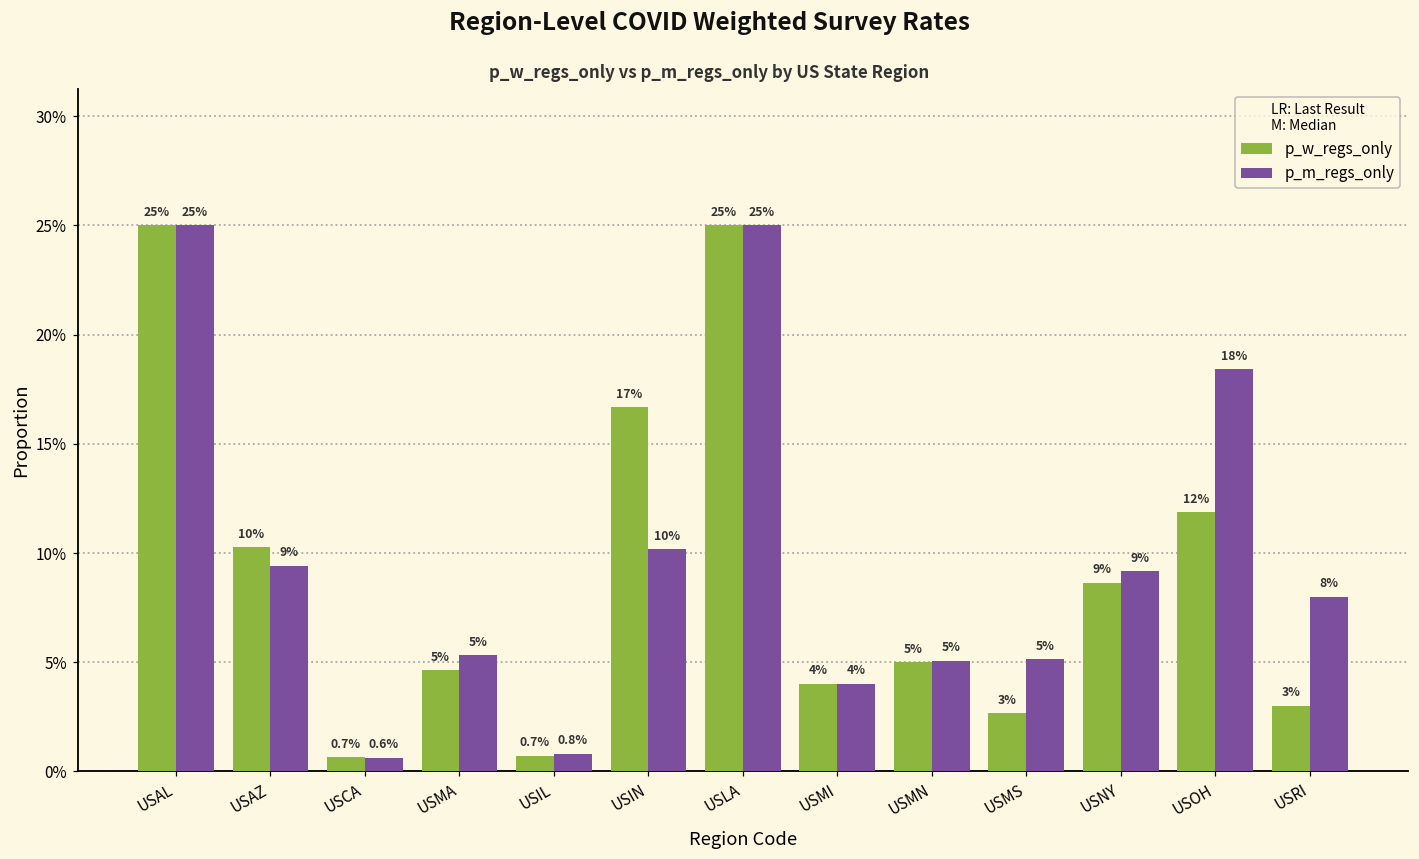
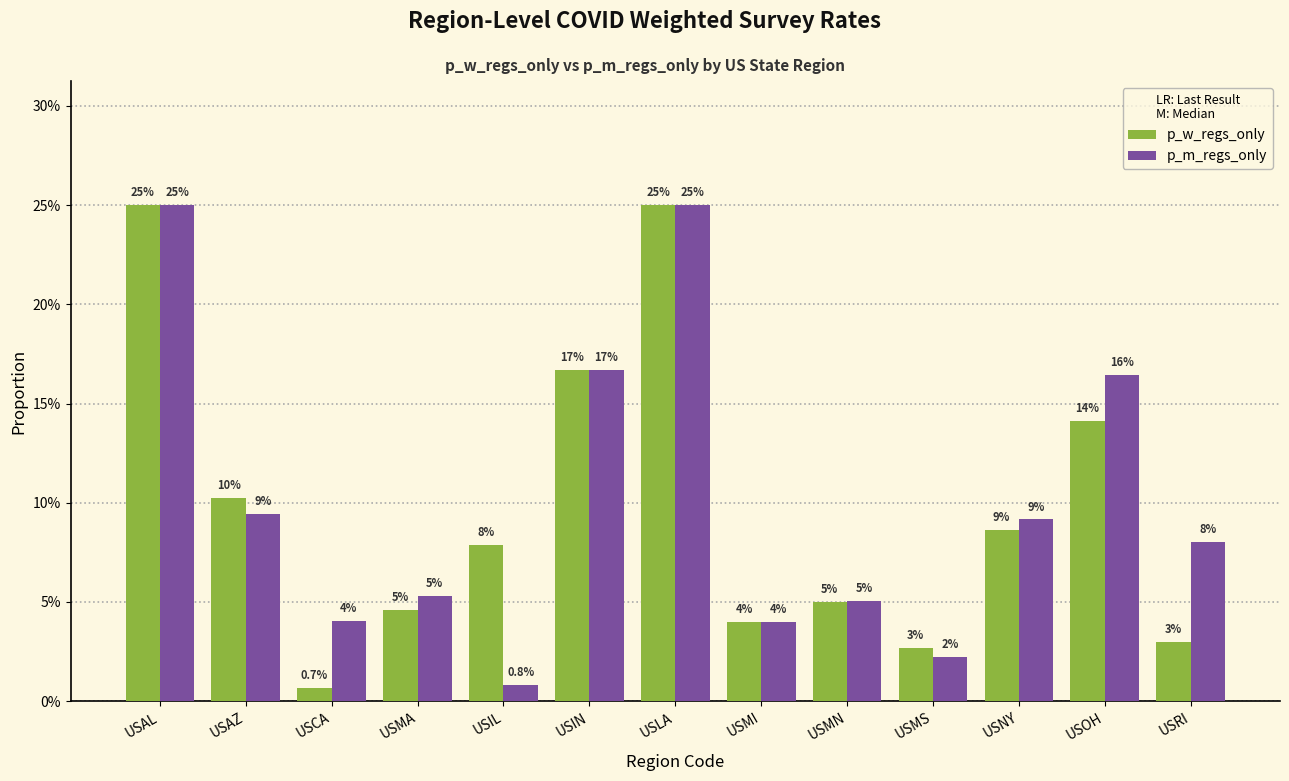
  {
    "p_w_regs_only": {
      "USAL": "25%",
      "USAZ": "10%",
      "USCA": "0.7%",
      "USMA": "5%",
-     "USIL": "0.7%",
+     "USIL": "8%",
      "USIN": "17%",
      "USLA": "25%",
      "USMI": "4%",
      "USMN": "5%",
      "USMS": "3%",
      "USNY": "9%",
-     "USOH": "12%",
+     "USOH": "14%",
      "USRI": "3%"
    },
    "p_m_regs_only": {
      "USAL": "25%",
      "USAZ": "9%",
-     "USCA": "0.6%",
+     "USCA": "4%",
      "USMA": "5%",
      "USIL": "0.8%",
-     "USIN": "10%",
+     "USIN": "17%",
      "USLA": "25%",
      "USMI": "4%",
      "USMN": "5%",
-     "USMS": "5%",
+     "USMS": "2%",
      "USNY": "9%",
-     "USOH": "18%",
+     "USOH": "16%",
      "USRI": "8%"
    }
  }
